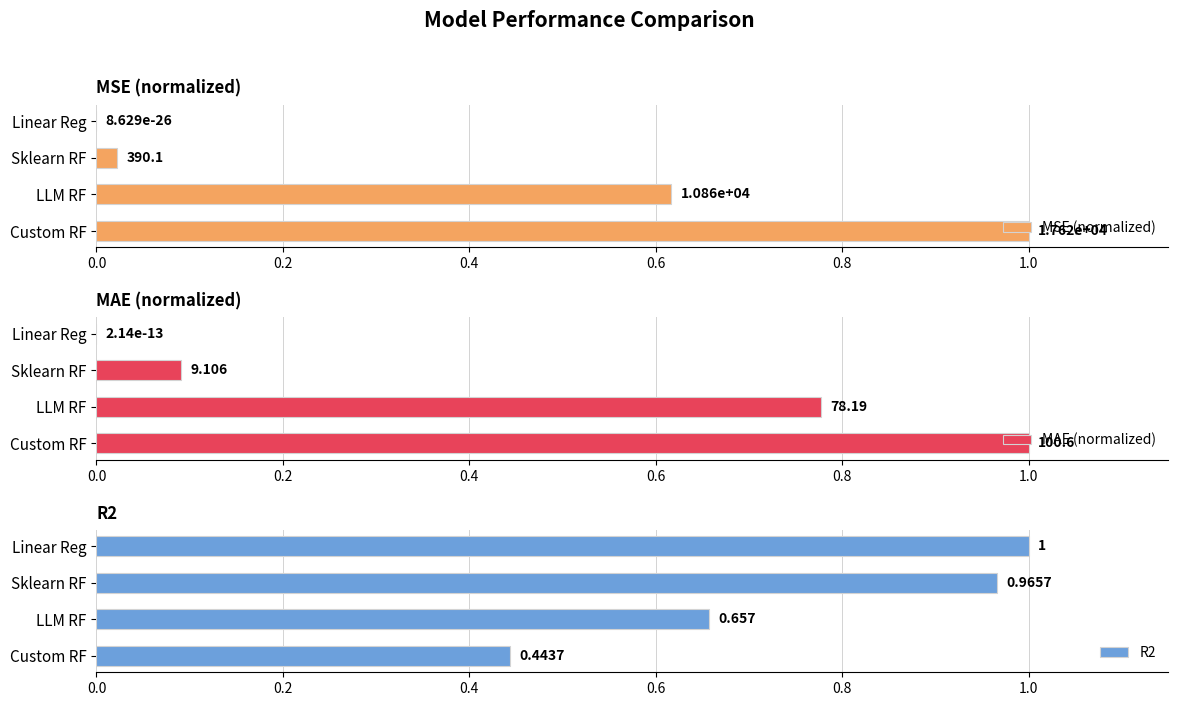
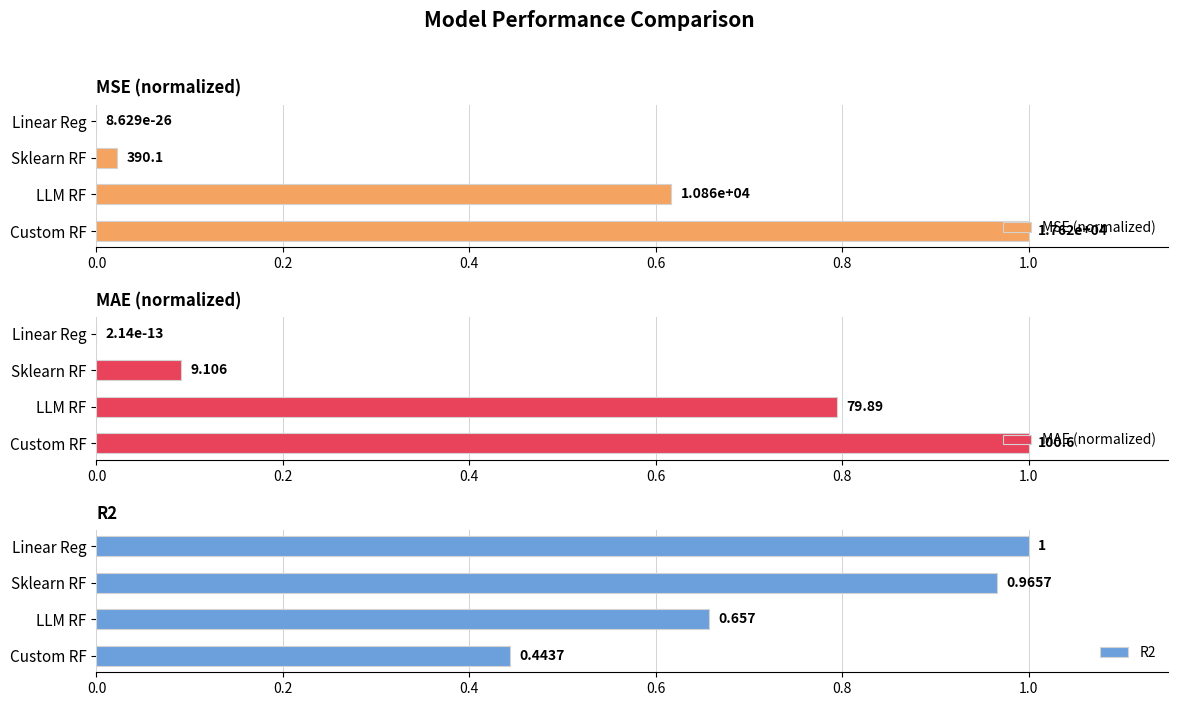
  {
    "MSE (normalized)": {
      "Linear Reg": "8.629e-26"
    },
    "MAE (normalized)": {
      "Linear Reg": "2.14e-13",
-     "LLM RF": "78.19"
+     "LLM RF": "79.89"
    },
    "R2": {
      "Linear Reg": "1",
      "Sklearn RF": "0.9657",
      "LLM RF": "0.657",
      "Custom RF": "0.4437"
    }
  }
